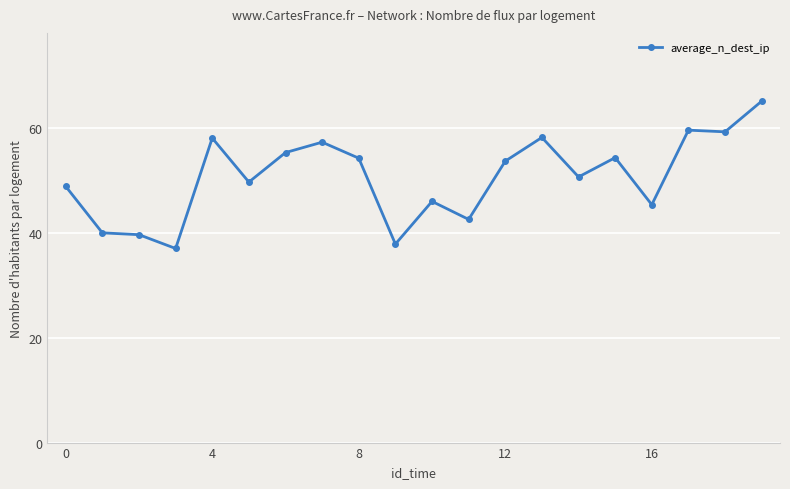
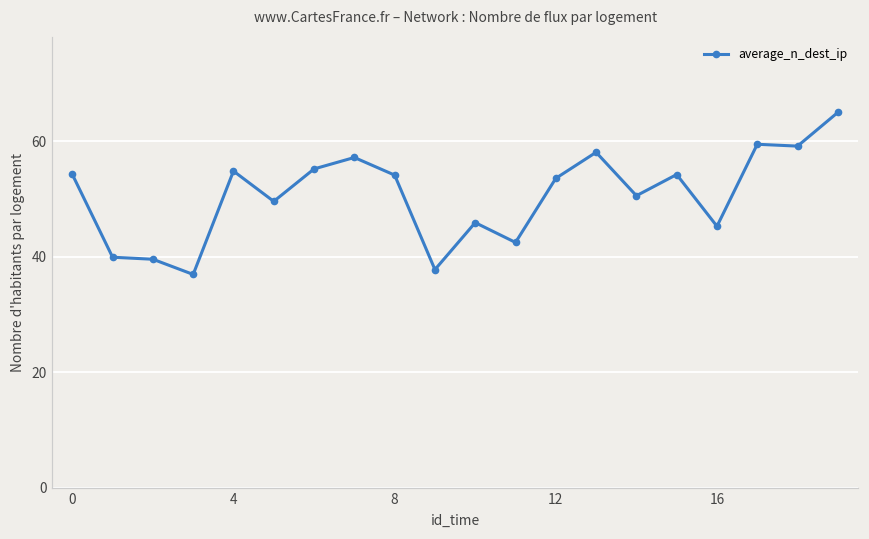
  {
-   "0": 49,
-   "4": 58,
+   "0": 54,
+   "4": 55,
    "8": 54,
    "12": 54,
    "16": 45
  }
